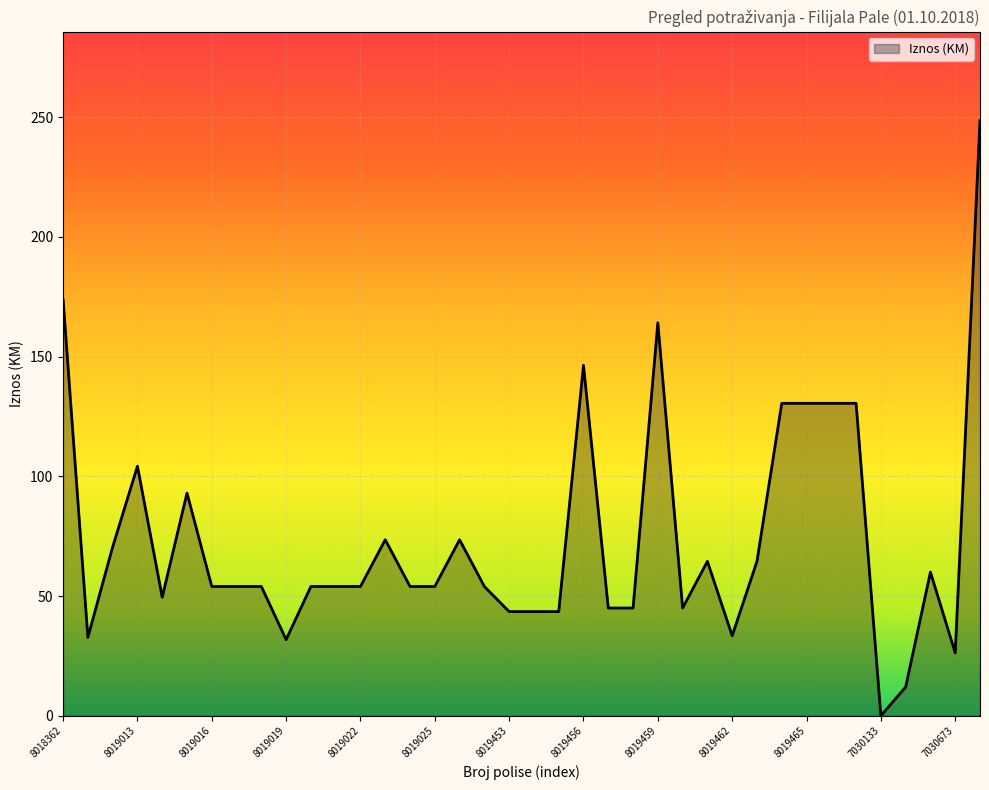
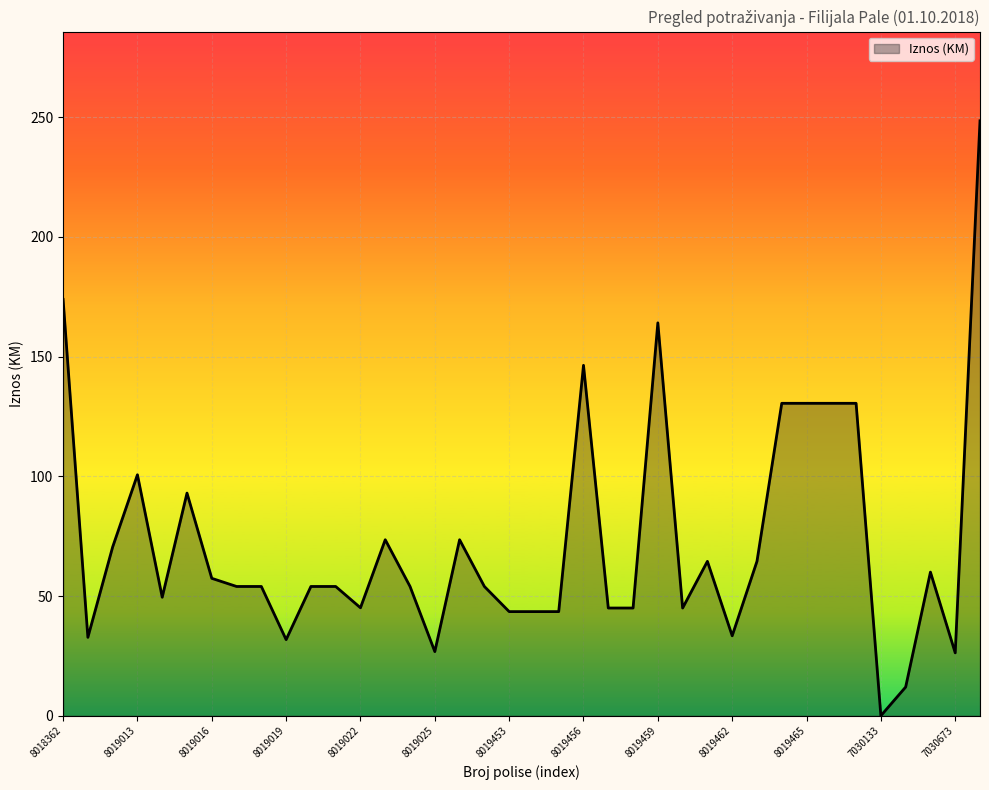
  {
    "8018362": 174,
-   "8019013": 104,
-   "8019016": 54,
+   "8019013": 101,
+   "8019016": 57,
    "8019019": 32,
-   "8019022": 54,
-   "8019025": 54,
+   "8019022": 45,
+   "8019025": 27,
    "8019453": 44,
    "8019456": 146,
    "8019459": 164,
    "8019462": 33,
    "8019465": 131,
    "7030133": 0,
    "7030673": 26
  }
